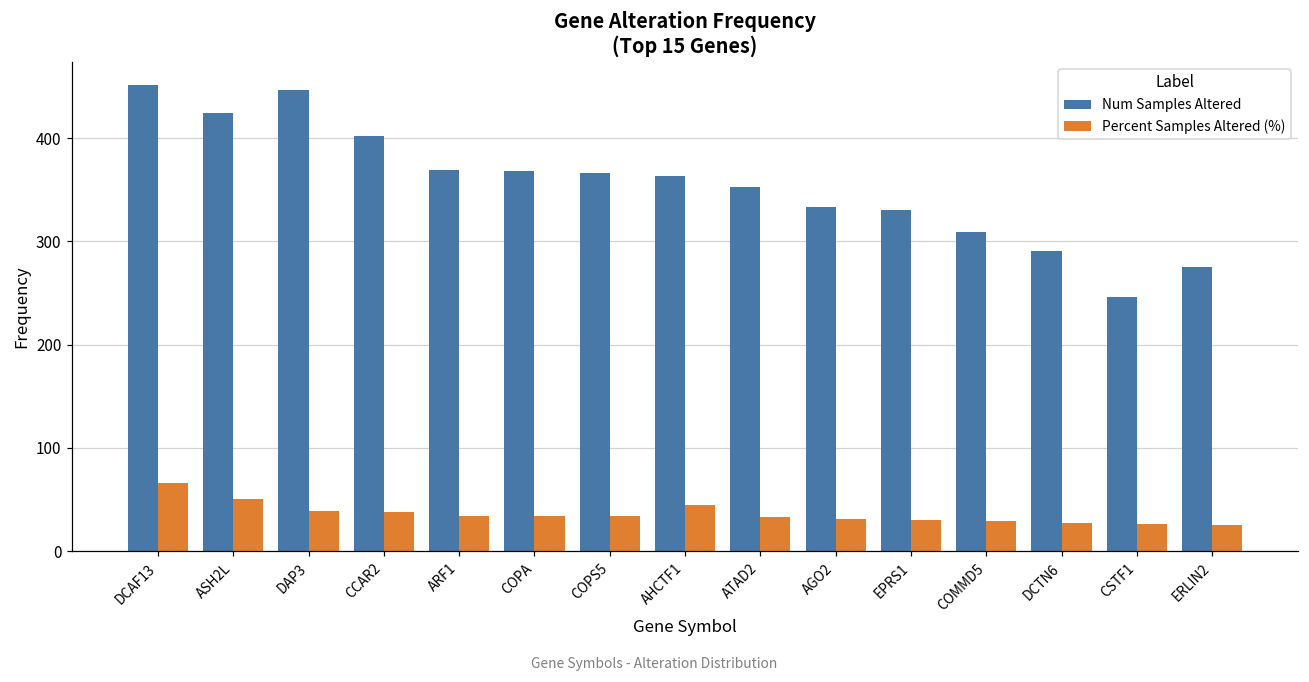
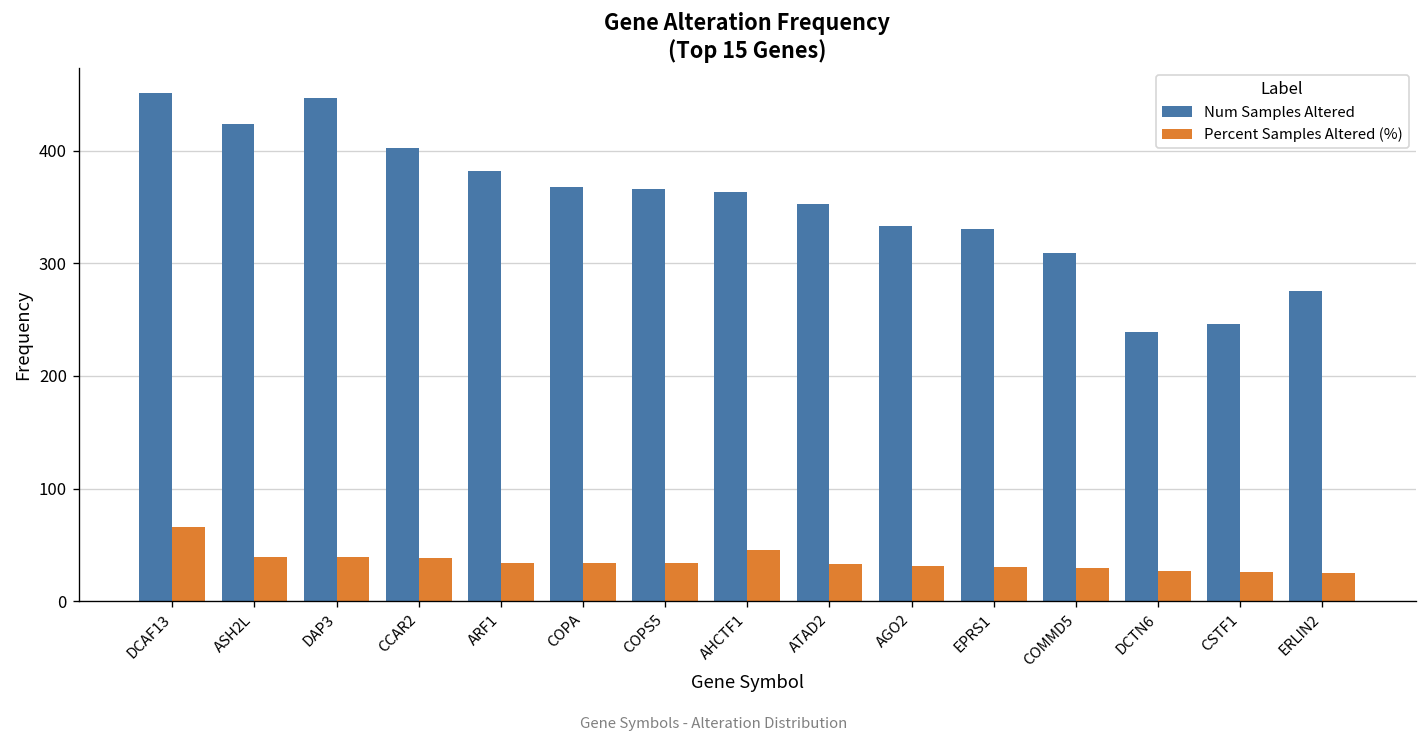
  {
    "Num Samples Altered": {
      "DCAF13": 450,
      "ASH2L": 420,
      "DAP3": 450,
      "CCAR2": 400,
-     "ARF1": 370,
+     "ARF1": 380,
      "COPA": 370,
      "COPS5": 370,
      "AHCTF1": 360,
      "ATAD2": 350,
      "AGO2": 330,
      "EPRS1": 330,
      "COMMD5": 310,
-     "DCTN6": 290,
+     "DCTN6": 240,
      "CSTF1": 250,
      "ERLIN2": 280
    },
    "Percent Samples Altered (%)": {
      "DCAF13": 70,
-     "ASH2L": 50,
+     "ASH2L": 40,
      "DAP3": 40,
      "CCAR2": 40,
      "ARF1": 30,
      "COPA": 30,
      "COPS5": 30,
      "AHCTF1": 50,
      "ATAD2": 30,
      "AGO2": 30,
      "EPRS1": 30,
      "COMMD5": 30,
      "DCTN6": 30,
      "CSTF1": 30,
      "ERLIN2": 30
    }
  }
